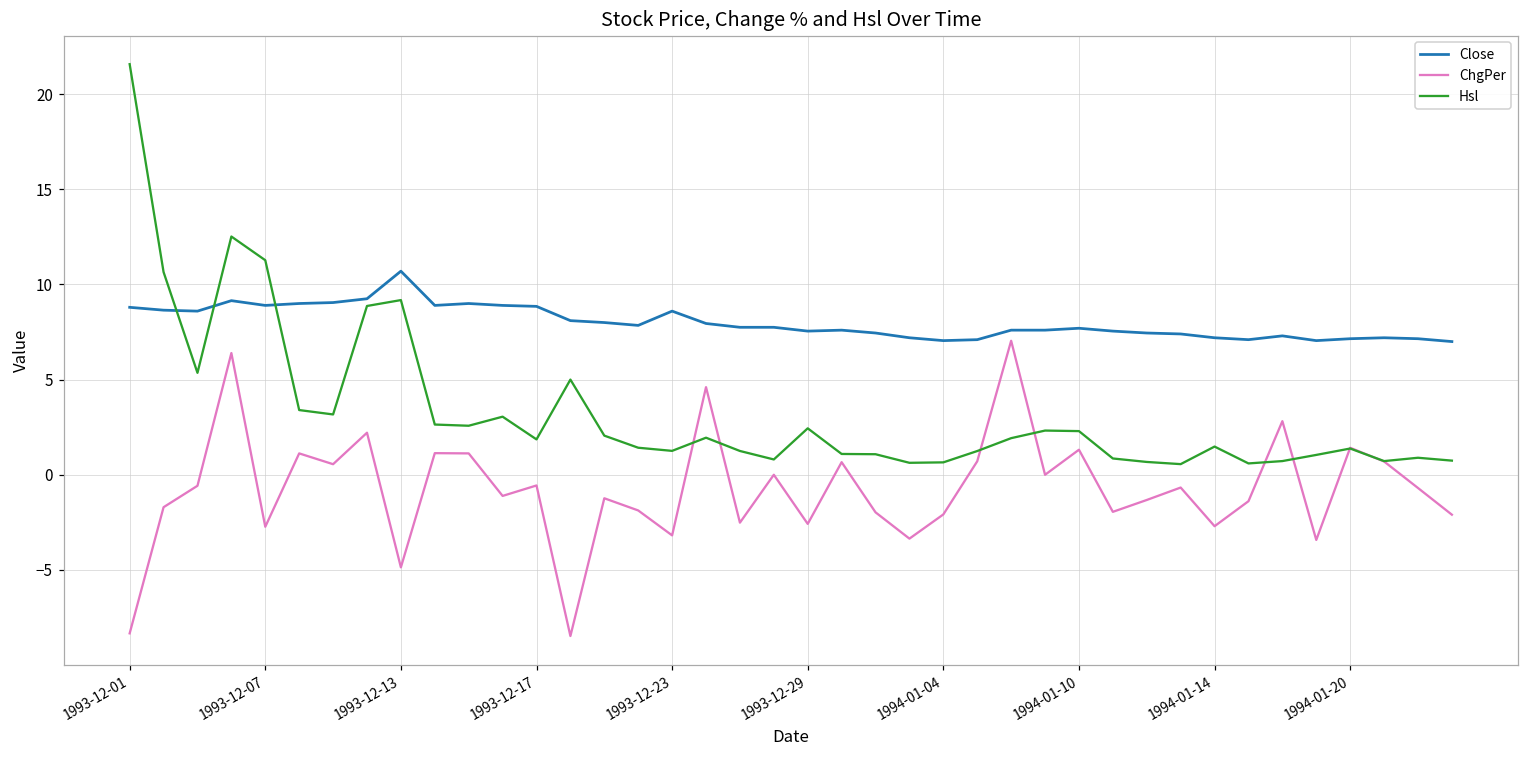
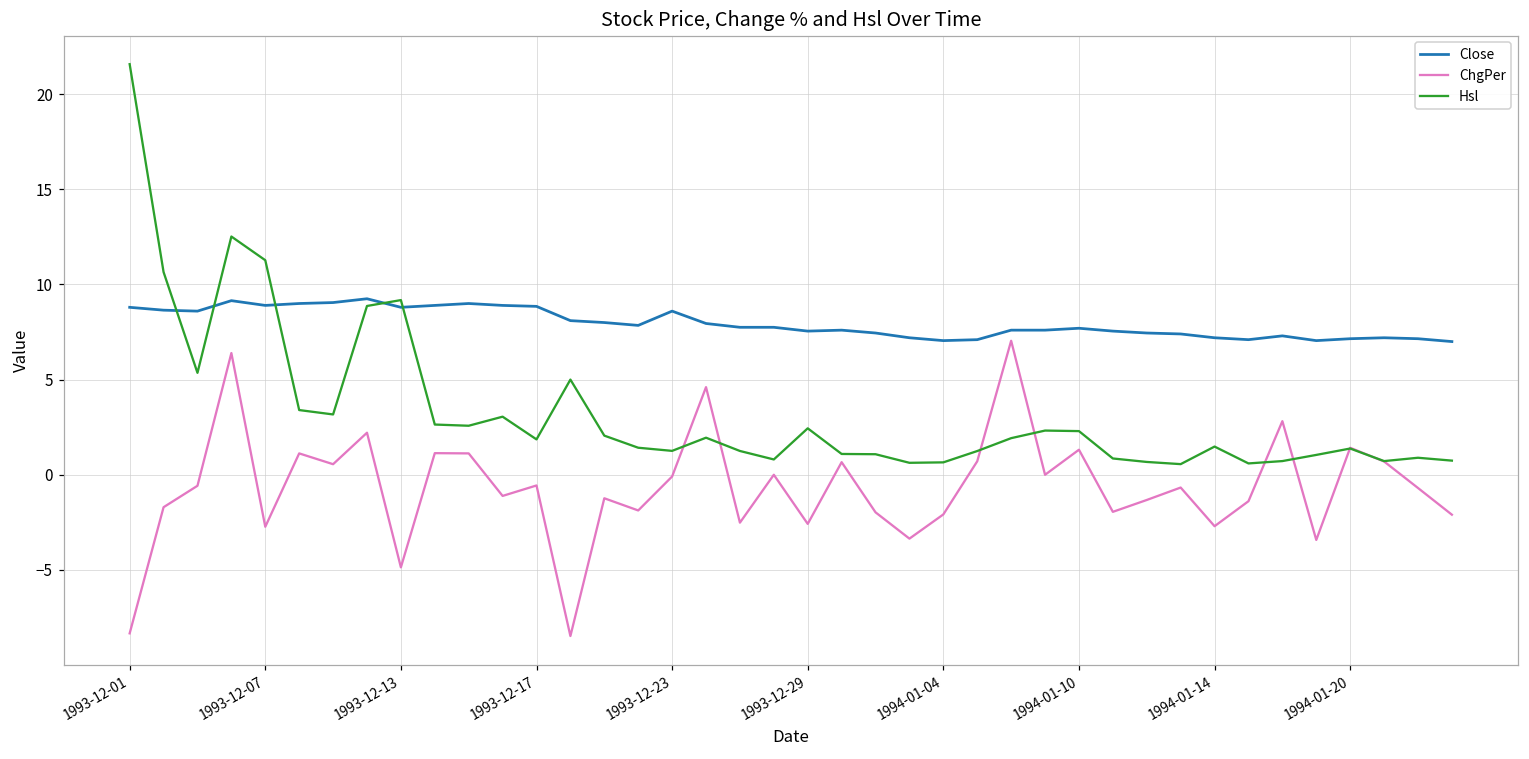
  {
    "Close": {
      "1993-12-01": 8.8,
      "1993-12-07": 8.9,
-     "1993-12-13": 10.7,
+     "1993-12-13": 8.8,
      "1993-12-17": 8.9,
      "1993-12-23": 8.6,
      "1993-12-29": 7.6,
      "1994-01-04": 7.1,
      "1994-01-10": 7.7,
      "1994-01-14": 7.2,
      "1994-01-20": 7.2
    },
    "ChgPer": {
      "1993-12-01": -8.3,
      "1993-12-07": -2.7,
      "1993-12-13": -4.9,
      "1993-12-17": -0.6,
-     "1993-12-23": -3.2,
+     "1993-12-23": -0.1,
      "1993-12-29": -2.6,
      "1994-01-04": -2.1,
      "1994-01-10": 1.3,
      "1994-01-14": -2.7
    },
    "Hsl": {
      "1993-12-01": 21.6,
      "1993-12-07": 11.3,
      "1993-12-13": 9.2,
      "1993-12-17": 1.9,
      "1993-12-23": 1.3,
      "1993-12-29": 2.4,
      "1994-01-04": 0.7,
      "1994-01-10": 2.3,
      "1994-01-14": 1.5
    }
  }
